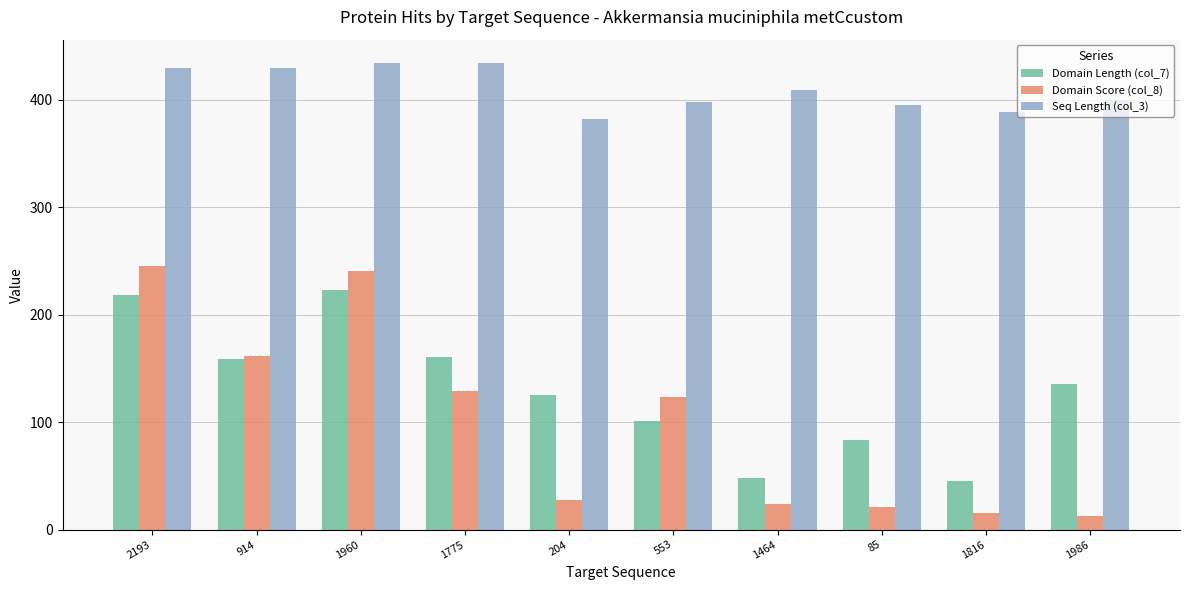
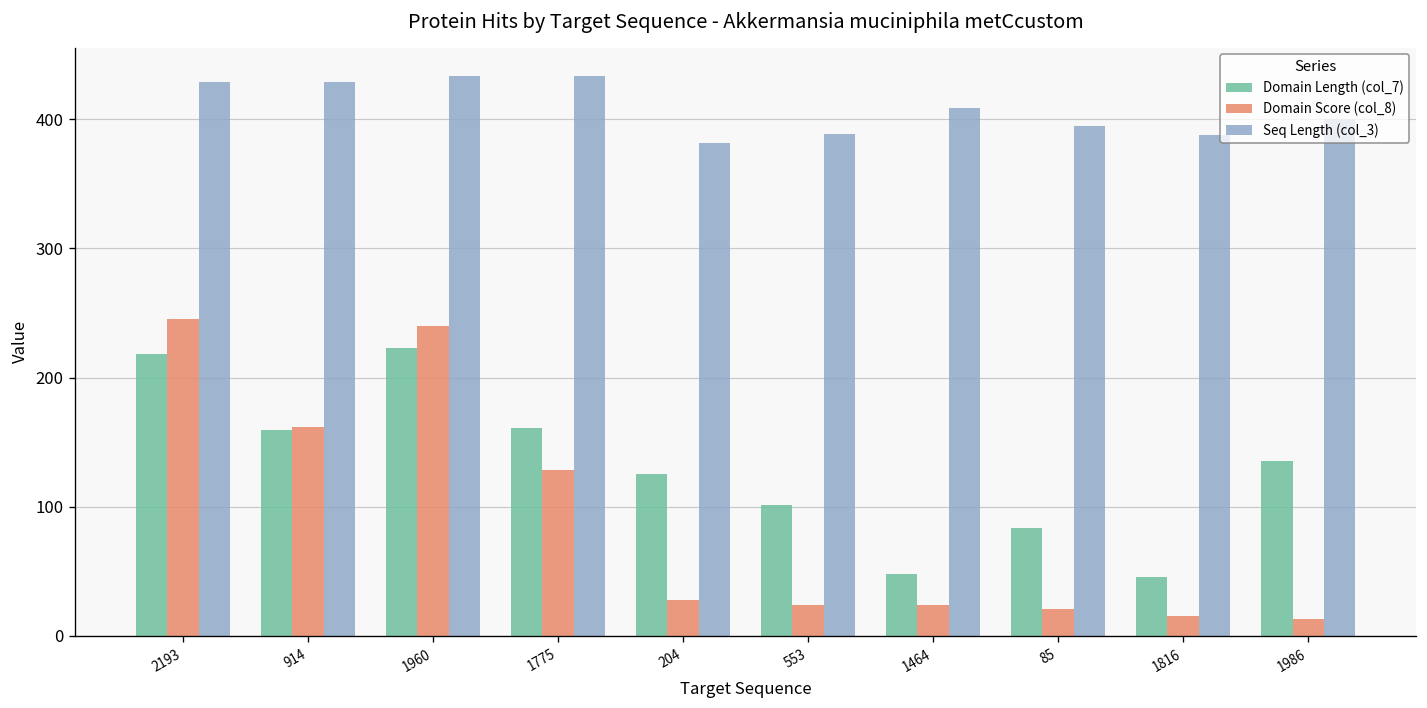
  {
    "Domain Length (col_7)": {
      "2193": 218,
      "914": 159,
      "1960": 223,
      "1775": 161,
      "204": 125,
      "553": 101,
      "1464": 48,
      "85": 83,
      "1816": 45,
      "1986": 135
    },
    "Domain Score (col_8)": {
      "2193": 246,
      "914": 162,
      "1960": 240,
      "1775": 129,
      "204": 28,
-     "553": 123,
+     "553": 24,
      "1464": 24,
      "85": 21,
      "1816": 15,
      "1986": 13
    },
    "Seq Length (col_3)": {
      "2193": 429,
      "914": 429,
      "1960": 434,
      "1775": 434,
      "204": 382,
-     "553": 398,
+     "553": 389,
      "1464": 409,
      "85": 395,
      "1816": 388
    }
  }
